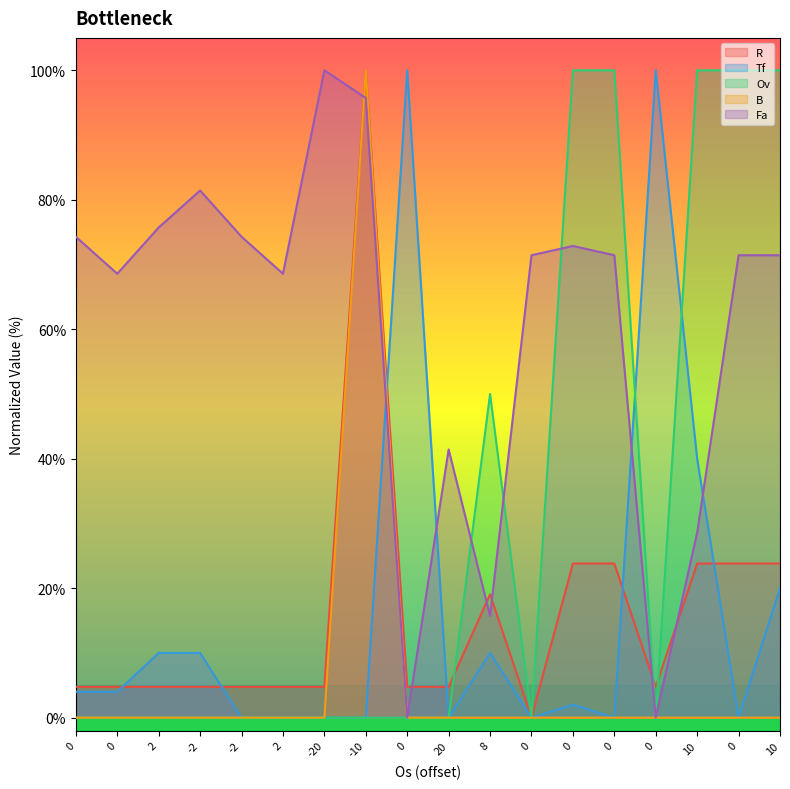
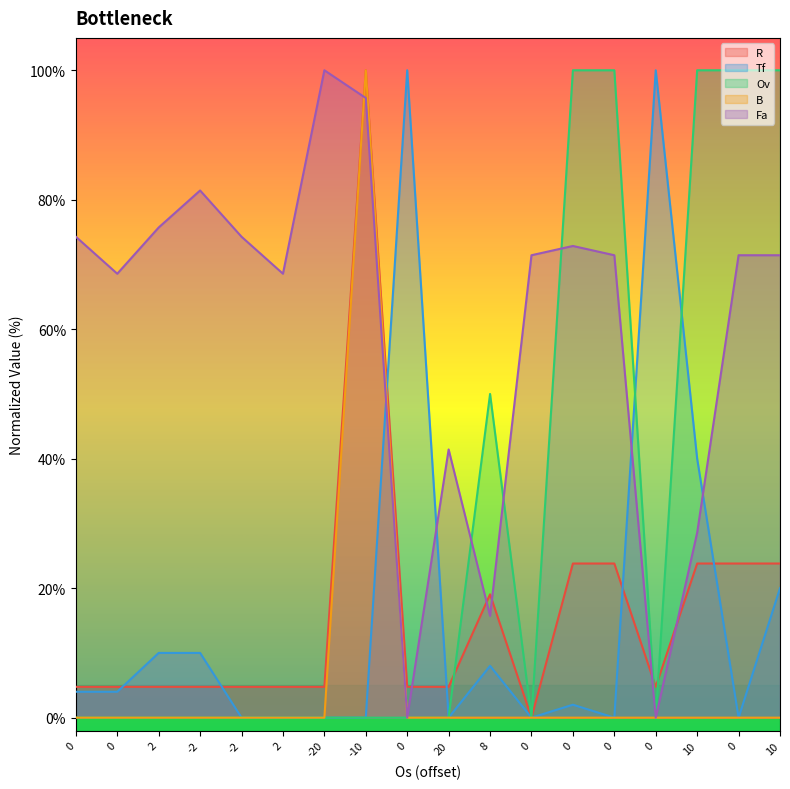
  {
    "Tf": {
-     "8": "10%"
+     "8": "8%"
    },
    "Ov": {
      "8": "50%"
    },
    "Fa": {
      "-20": "100%",
      "-10": "96%",
      "20": "41%",
      "8": "16%"
    }
  }
